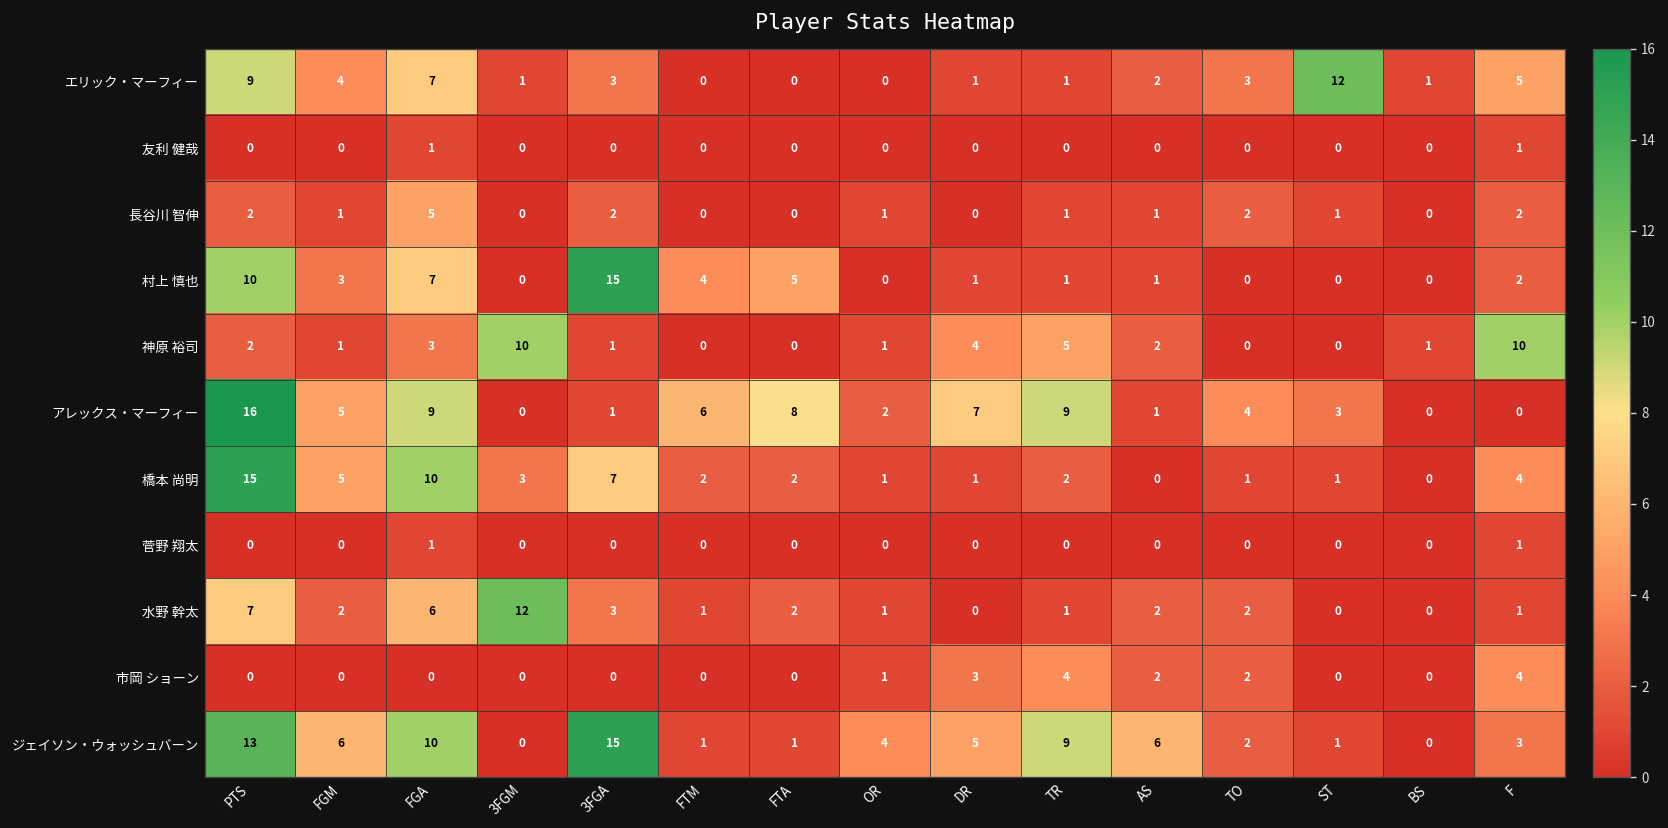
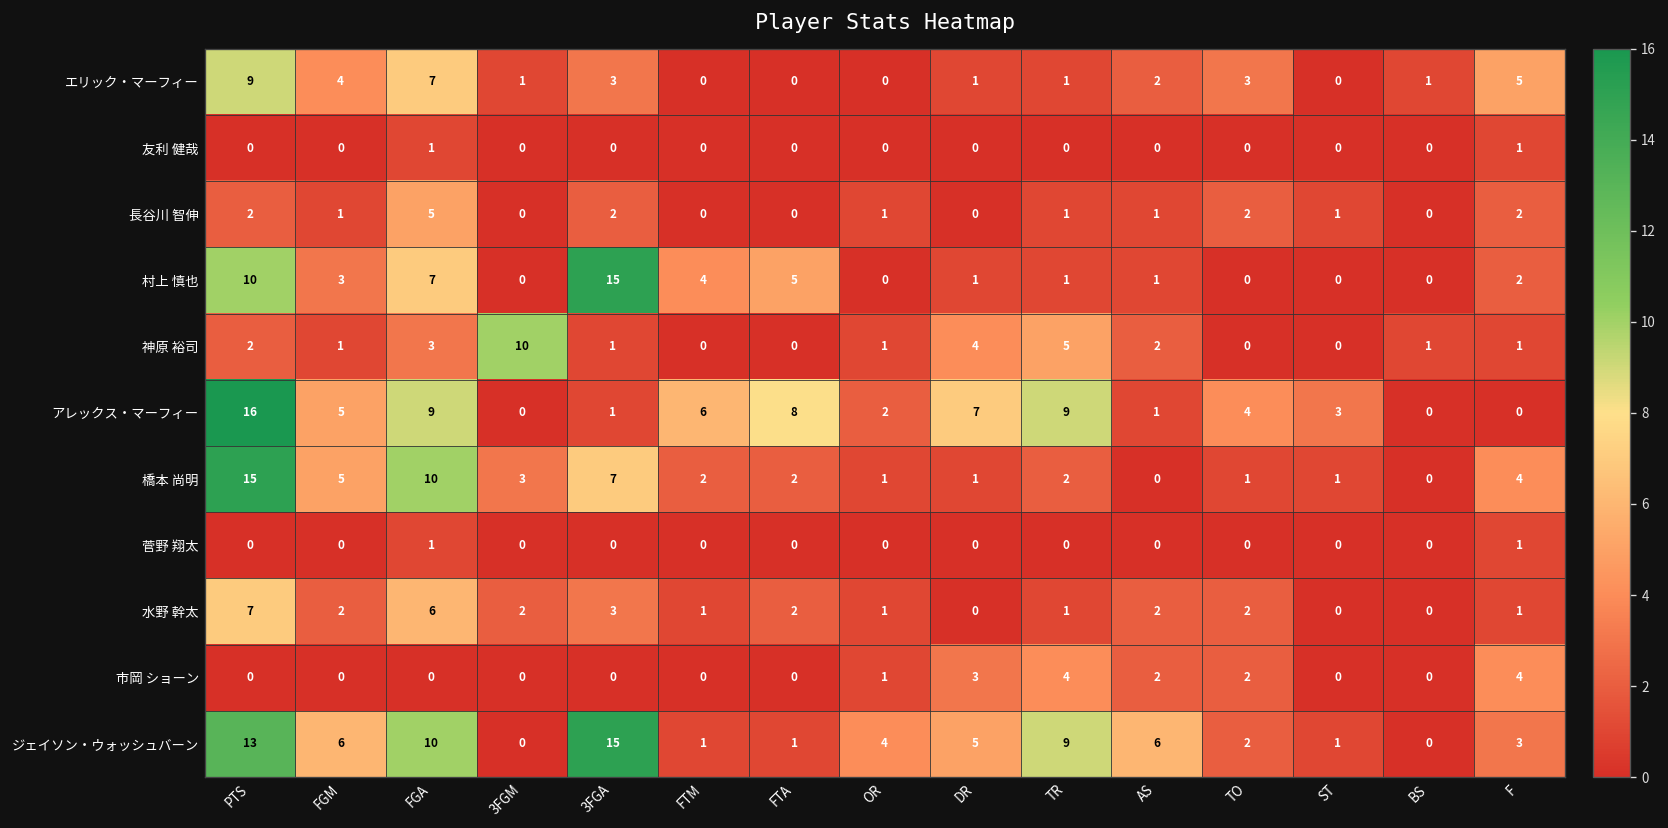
  {
    "エリック・マーフィー": {
      "PTS": 9,
      "FGM": 4,
      "FGA": 7,
      "3FGM": 1,
      "3FGA": 3,
      "FTM": 0,
      "FTA": 0,
      "OR": 0,
      "DR": 1,
      "TR": 1,
      "AS": 2,
      "TO": 3,
-     "ST": 12,
+     "ST": 0,
      "BS": 1,
      "F": 5
    },
    "友利 健哉": {
      "PTS": 0,
      "FGM": 0,
      "FGA": 1,
      "3FGM": 0,
      "3FGA": 0,
      "FTM": 0,
      "FTA": 0,
      "OR": 0,
      "DR": 0,
      "TR": 0,
      "AS": 0,
      "TO": 0,
      "ST": 0,
      "BS": 0,
      "F": 1
    },
    "長谷川 智伸": {
      "PTS": 2,
      "FGM": 1,
      "FGA": 5,
      "3FGM": 0,
      "3FGA": 2,
      "FTM": 0,
      "FTA": 0,
      "OR": 1,
      "DR": 0,
      "TR": 1,
      "AS": 1,
      "TO": 2,
      "ST": 1,
      "BS": 0,
      "F": 2
    },
    "村上 慎也": {
      "PTS": 10,
      "FGM": 3,
      "FGA": 7,
      "3FGM": 0,
      "3FGA": 15,
      "FTM": 4,
      "FTA": 5,
      "OR": 0,
      "DR": 1,
      "TR": 1,
      "AS": 1,
      "TO": 0,
      "ST": 0,
      "BS": 0,
      "F": 2
    },
    "神原 裕司": {
      "PTS": 2,
      "FGM": 1,
      "FGA": 3,
      "3FGM": 10,
      "3FGA": 1,
      "FTM": 0,
      "FTA": 0,
      "OR": 1,
      "DR": 4,
      "TR": 5,
      "AS": 2,
      "TO": 0,
      "ST": 0,
      "BS": 1,
-     "F": 10
+     "F": 1
    },
    "アレックス・マーフィー": {
      "PTS": 16,
      "FGM": 5,
      "FGA": 9,
      "3FGM": 0,
      "3FGA": 1,
      "FTM": 6,
      "FTA": 8,
      "OR": 2,
      "DR": 7,
      "TR": 9,
      "AS": 1,
      "TO": 4,
      "ST": 3,
      "BS": 0,
      "F": 0
    },
    "橋本 尚明": {
      "PTS": 15,
      "FGM": 5,
      "FGA": 10,
      "3FGM": 3,
      "3FGA": 7,
      "FTM": 2,
      "FTA": 2,
      "OR": 1,
      "DR": 1,
      "TR": 2,
      "AS": 0,
      "TO": 1,
      "ST": 1,
      "BS": 0,
      "F": 4
    },
    "菅野 翔太": {
      "PTS": 0,
      "FGM": 0,
      "FGA": 1,
      "3FGM": 0,
      "3FGA": 0,
      "FTM": 0,
      "FTA": 0,
      "OR": 0,
      "DR": 0,
      "TR": 0,
      "AS": 0,
      "TO": 0,
      "ST": 0,
      "BS": 0,
      "F": 1
    },
    "水野 幹太": {
      "PTS": 7,
      "FGM": 2,
      "FGA": 6,
-     "3FGM": 12,
+     "3FGM": 2,
      "3FGA": 3,
      "FTM": 1,
      "FTA": 2,
      "OR": 1,
      "DR": 0,
      "TR": 1,
      "AS": 2,
      "TO": 2,
      "ST": 0,
      "BS": 0,
      "F": 1
    },
    "市岡 ショーン": {
      "PTS": 0,
      "FGM": 0,
      "FGA": 0,
      "3FGM": 0,
      "3FGA": 0,
      "FTM": 0,
      "FTA": 0,
      "OR": 1,
      "DR": 3,
      "TR": 4,
      "AS": 2,
      "TO": 2,
      "ST": 0,
      "BS": 0,
      "F": 4
    },
    "ジェイソン・ウォッシュバーン": {
      "PTS": 13,
      "FGM": 6,
      "FGA": 10,
      "3FGM": 0,
      "3FGA": 15,
      "FTM": 1,
      "FTA": 1,
      "OR": 4,
      "DR": 5,
      "TR": 9,
      "AS": 6,
      "TO": 2,
      "ST": 1,
      "BS": 0,
      "F": 3
    }
  }
